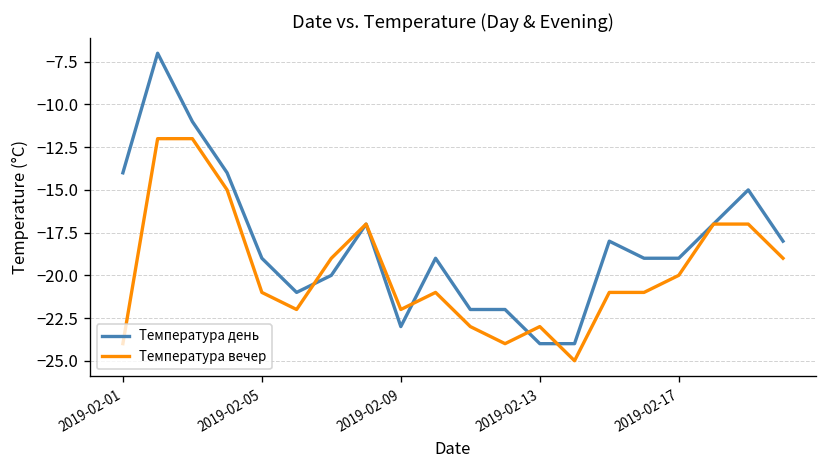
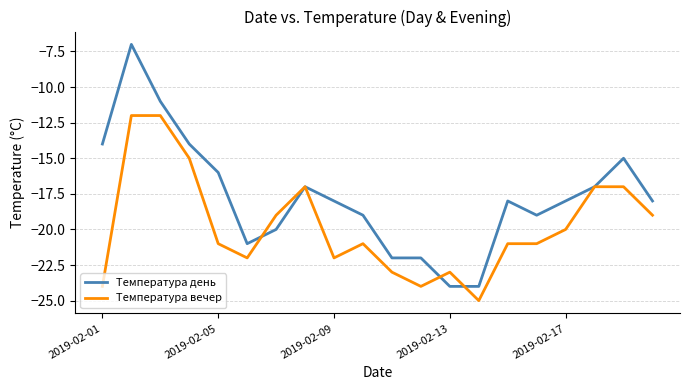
  {
    "Температура день": {
      "2019-02-01": -14,
-     "2019-02-05": -19,
-     "2019-02-09": -23,
+     "2019-02-05": -16,
+     "2019-02-09": -18,
      "2019-02-13": -24,
-     "2019-02-17": -19
+     "2019-02-17": -18
    },
    "Температура вечер": {
      "2019-02-05": -21,
      "2019-02-09": -22,
      "2019-02-13": -23,
      "2019-02-17": -20
    }
  }
